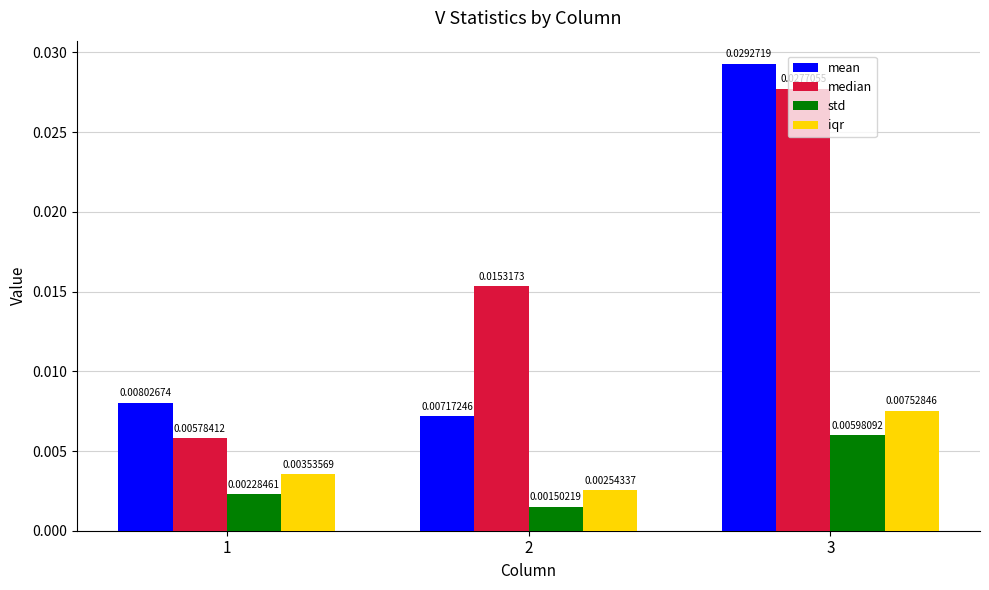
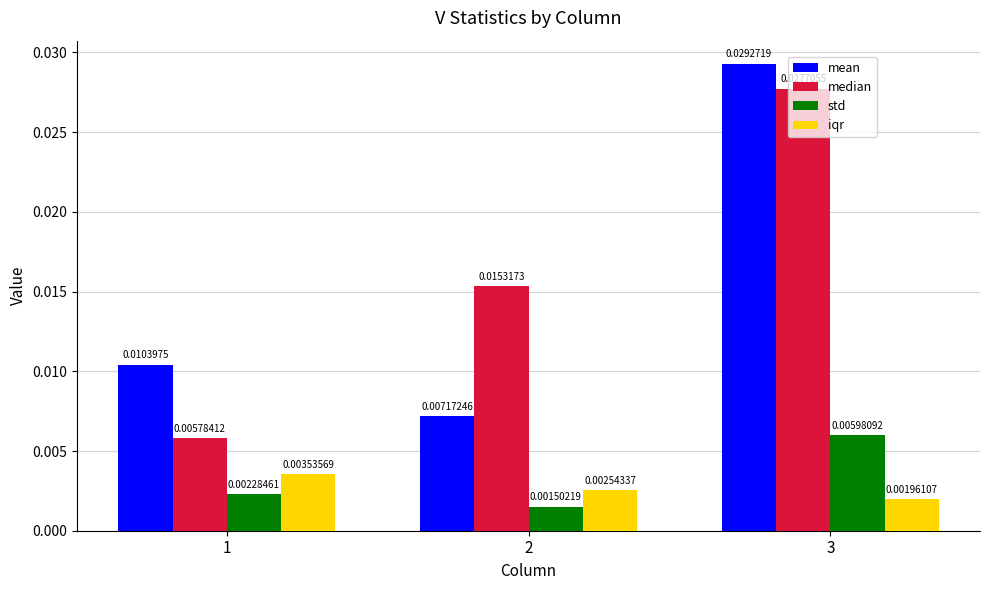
  {
    "mean": {
-     "1": 0.00802674,
+     "1": 0.0103975,
      "2": 0.00717246,
      "3": 0.0292719
    },
    "median": {
      "1": 0.00578412,
      "2": 0.0153173
    },
    "std": {
      "1": 0.00228461,
      "2": 0.00150219,
      "3": 0.00598092
    },
    "iqr": {
      "1": 0.00353569,
      "2": 0.00254337,
-     "3": 0.00752846
+     "3": 0.00196107
    }
  }
